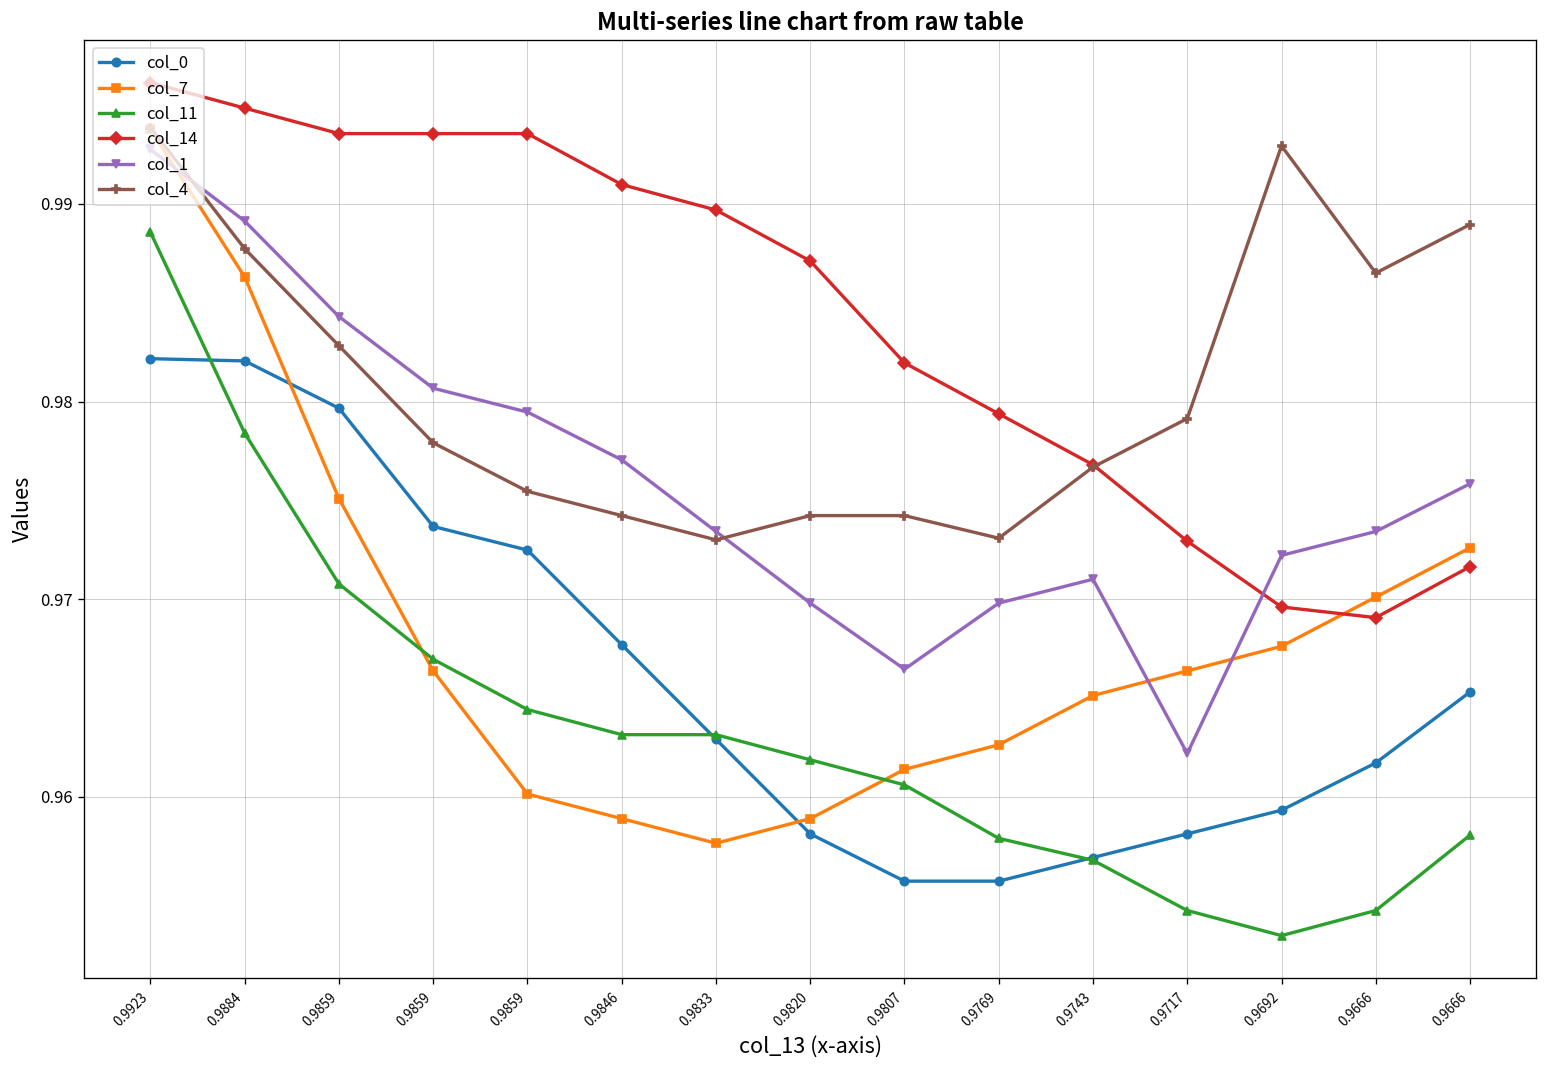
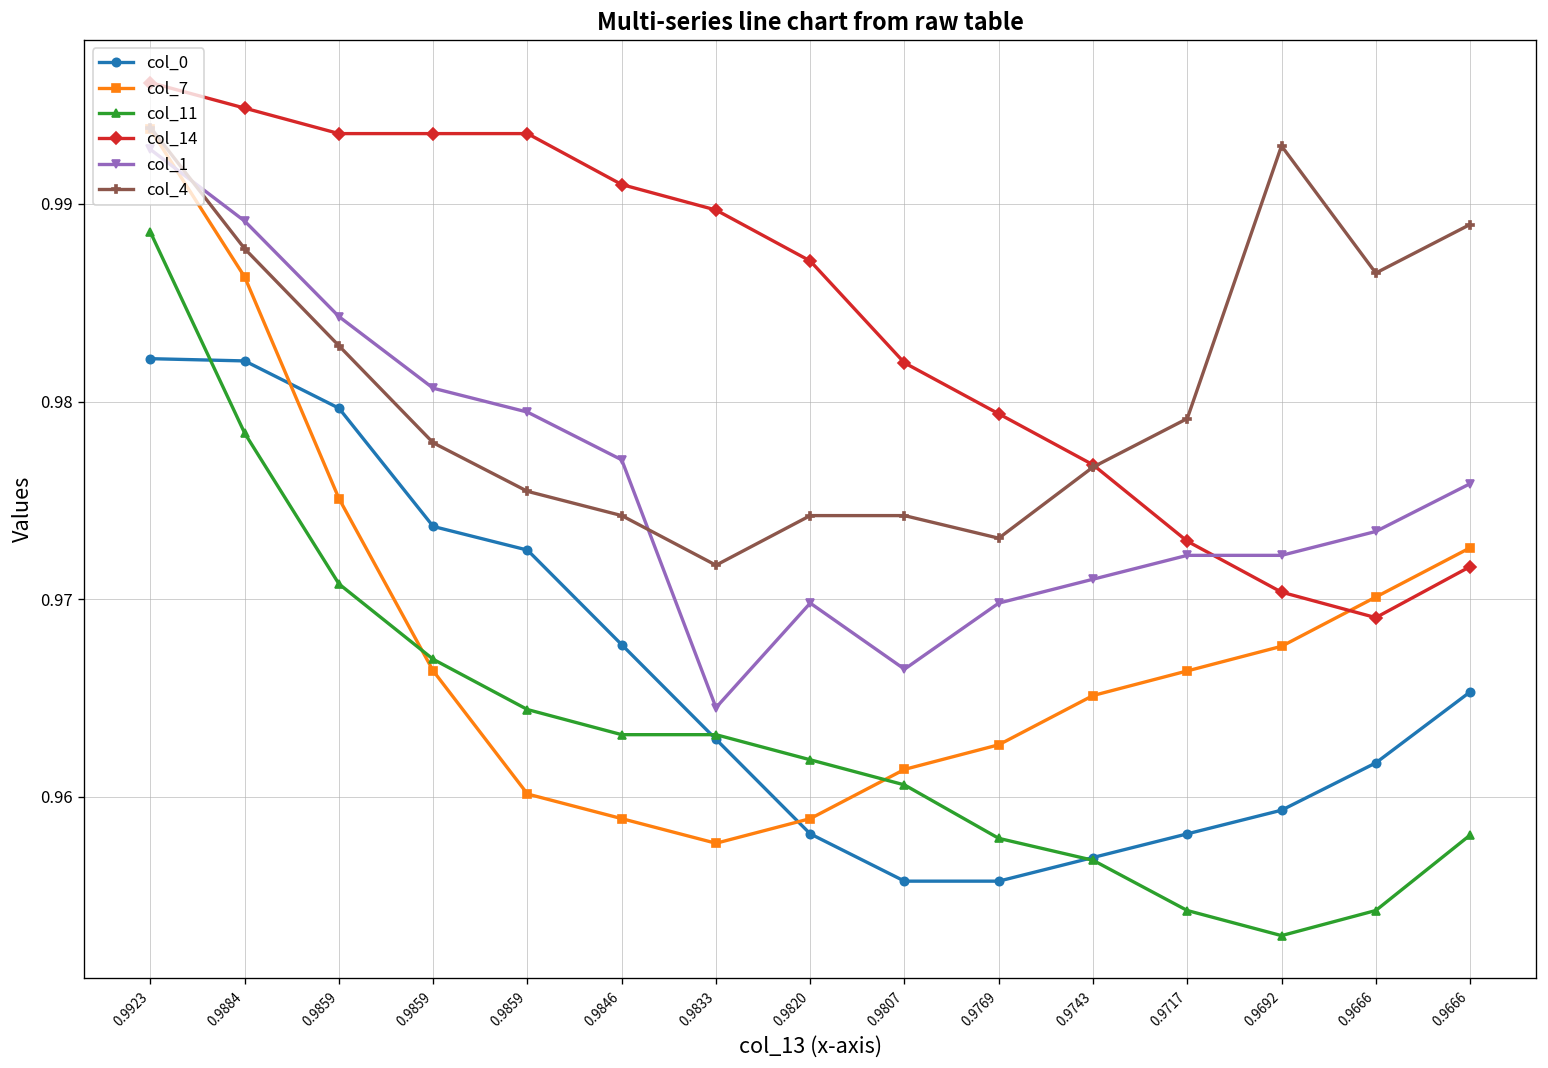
  {
    "col_0": {
      "0.9923": 0.9822,
      "0.9884": 0.9821,
      "0.9846": 0.9677,
      "0.9833": 0.9629,
      "0.9820": 0.9581,
      "0.9807": 0.9557,
      "0.9769": 0.9557,
      "0.9717": 0.9581,
      "0.9692": 0.9593
    },
    "col_7": {
      "0.9884": 0.9863,
      "0.9846": 0.9589,
      "0.9833": 0.9577,
      "0.9820": 0.9589,
      "0.9807": 0.9614,
      "0.9769": 0.9626,
      "0.9743": 0.9651,
      "0.9717": 0.9664,
      "0.9692": 0.9676
    },
    "col_11": {
      "0.9923": 0.9886,
      "0.9884": 0.9784,
      "0.9846": 0.9632,
      "0.9833": 0.9632,
      "0.9820": 0.9619,
      "0.9807": 0.9606,
      "0.9769": 0.9579,
      "0.9717": 0.9543,
      "0.9692": 0.9530
    },
    "col_14": {
      "0.9884": 0.9948,
      "0.9846": 0.9910,
      "0.9833": 0.9897,
      "0.9820": 0.9871,
      "0.9807": 0.9820,
      "0.9769": 0.9794,
      "0.9717": 0.9729,
-     "0.9692": 0.9696
+     "0.9692": 0.9704
    },
    "col_1": {
      "0.9884": 0.9891,
      "0.9846": 0.9771,
-     "0.9833": 0.9734,
+     "0.9833": 0.9645,
      "0.9820": 0.9698,
      "0.9807": 0.9665,
      "0.9769": 0.9698,
      "0.9743": 0.9710,
-     "0.9717": 0.9622,
+     "0.9717": 0.9722,
      "0.9692": 0.9722
    },
    "col_4": {
      "0.9884": 0.9877,
      "0.9846": 0.9742,
-     "0.9833": 0.9730,
+     "0.9833": 0.9717,
      "0.9820": 0.9742,
      "0.9807": 0.9742,
      "0.9769": 0.9731,
      "0.9717": 0.9791,
      "0.9692": 0.9929
    }
  }
